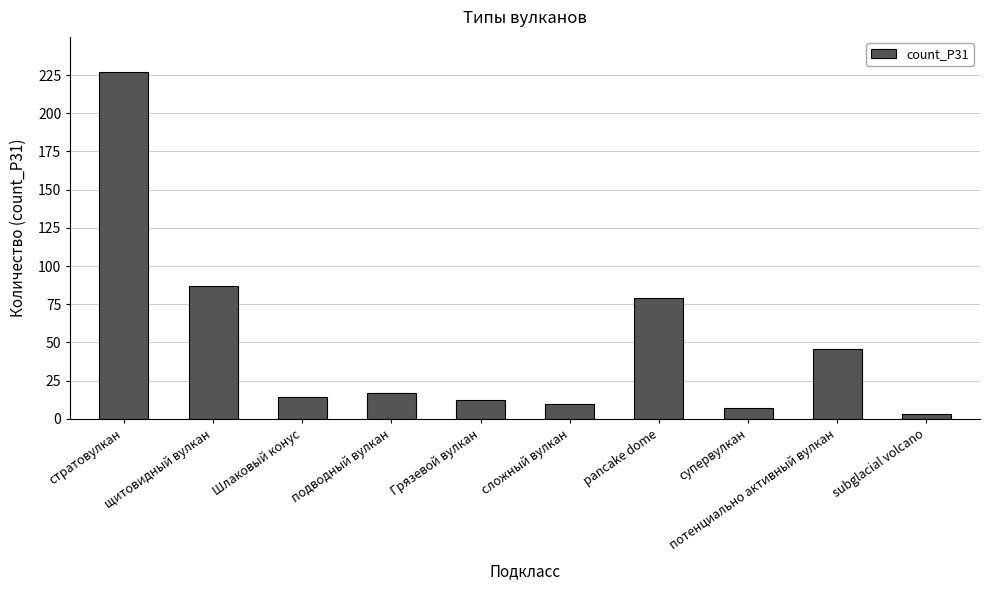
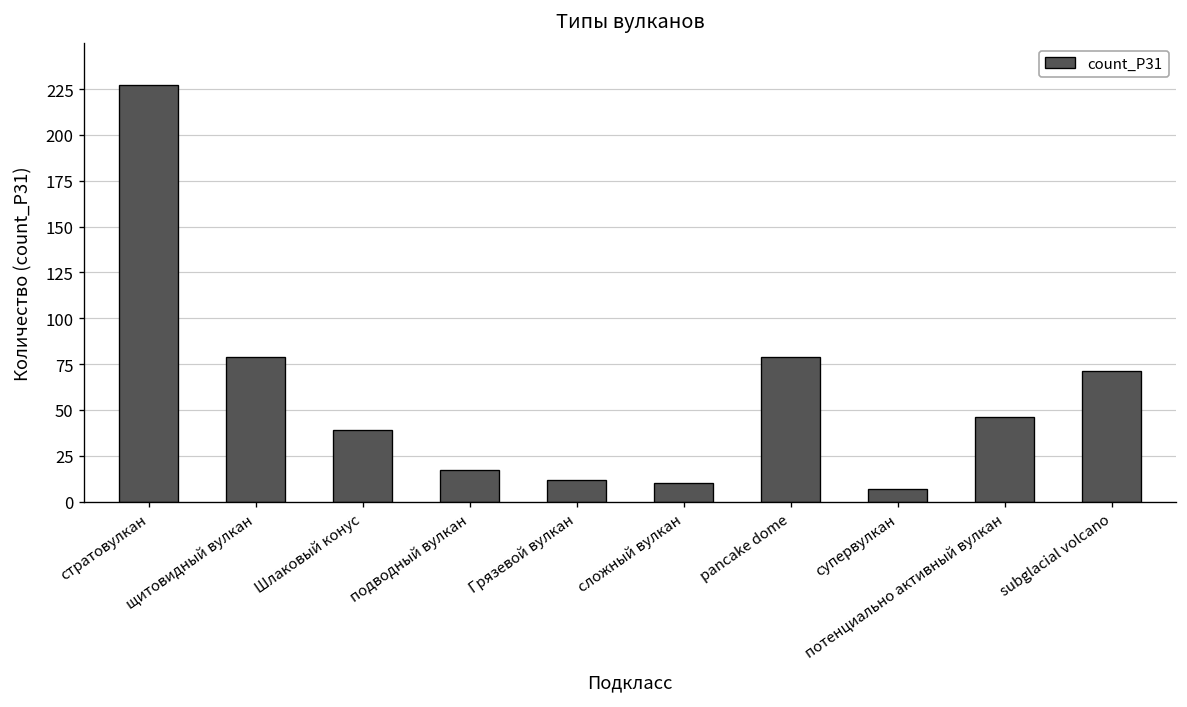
  {
    "стратовулкан": 227,
-   "щитовидный вулкан": 87,
-   "Шлаковый конус": 14,
+   "щитовидный вулкан": 79,
+   "Шлаковый конус": 39,
    "подводный вулкан": 17,
    "Грязевой вулкан": 12,
    "сложный вулкан": 10,
    "pancake dome": 79,
    "супервулкан": 7,
    "потенциально активный вулкан": 46,
-   "subglacial volcano": 3
+   "subglacial volcano": 71
  }
